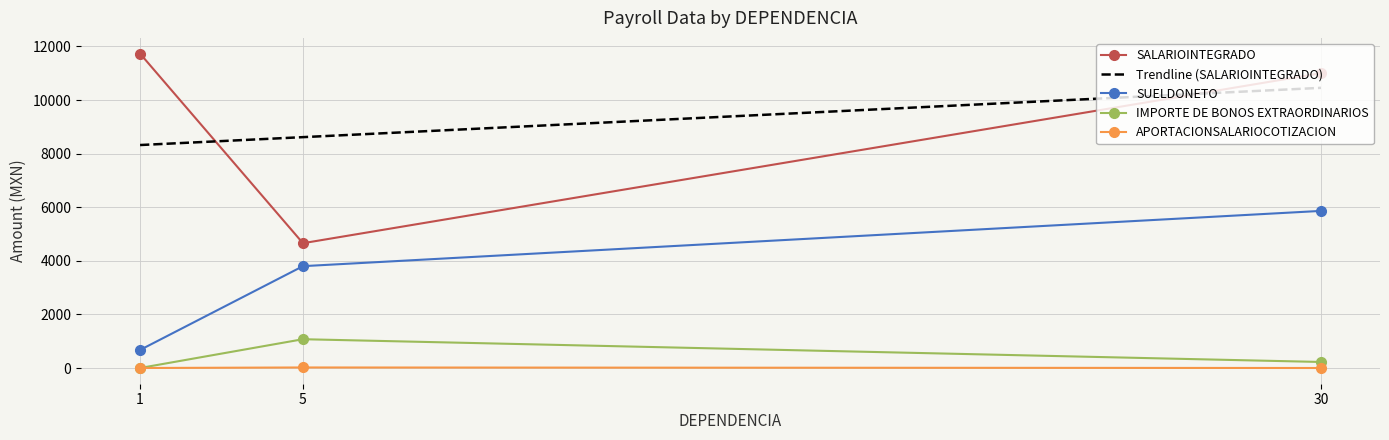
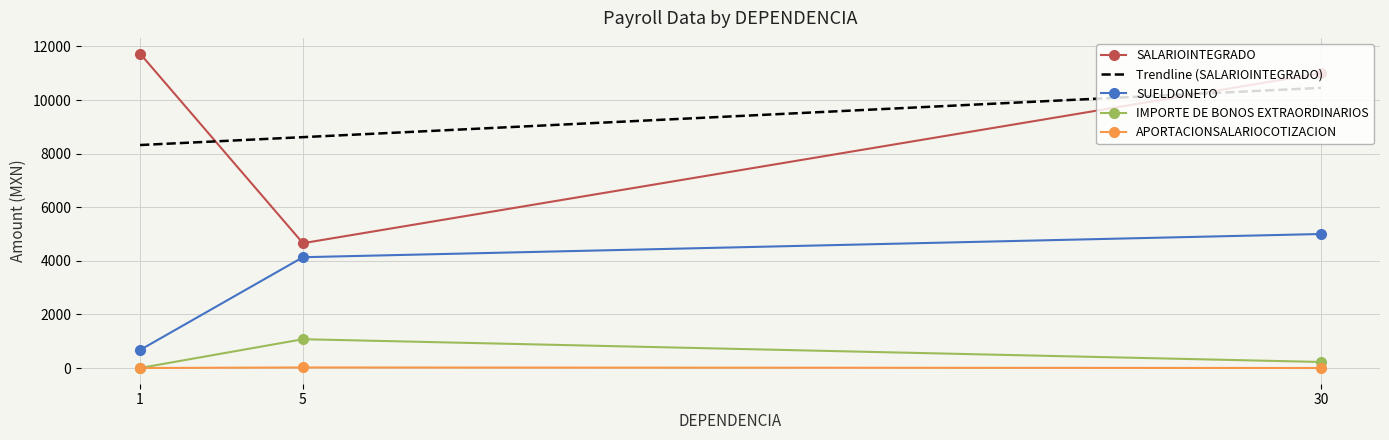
  {
    "SALARIOINTEGRADO": {
      "1": 11700,
      "5": 4700
    },
    "Trendline (SALARIOINTEGRADO)": {
      "1": 8300
    },
    "SUELDONETO": {
      "1": 700,
-     "5": 3800,
-     "30": 5900
+     "5": 4100,
+     "30": 5000
    },
    "IMPORTE DE BONOS EXTRAORDINARIOS": {
      "5": 1100,
      "30": 200
    },
    "APORTACIONSALARIOCOTIZACION": {
      "5": 0,
      "30": 0
    }
  }
